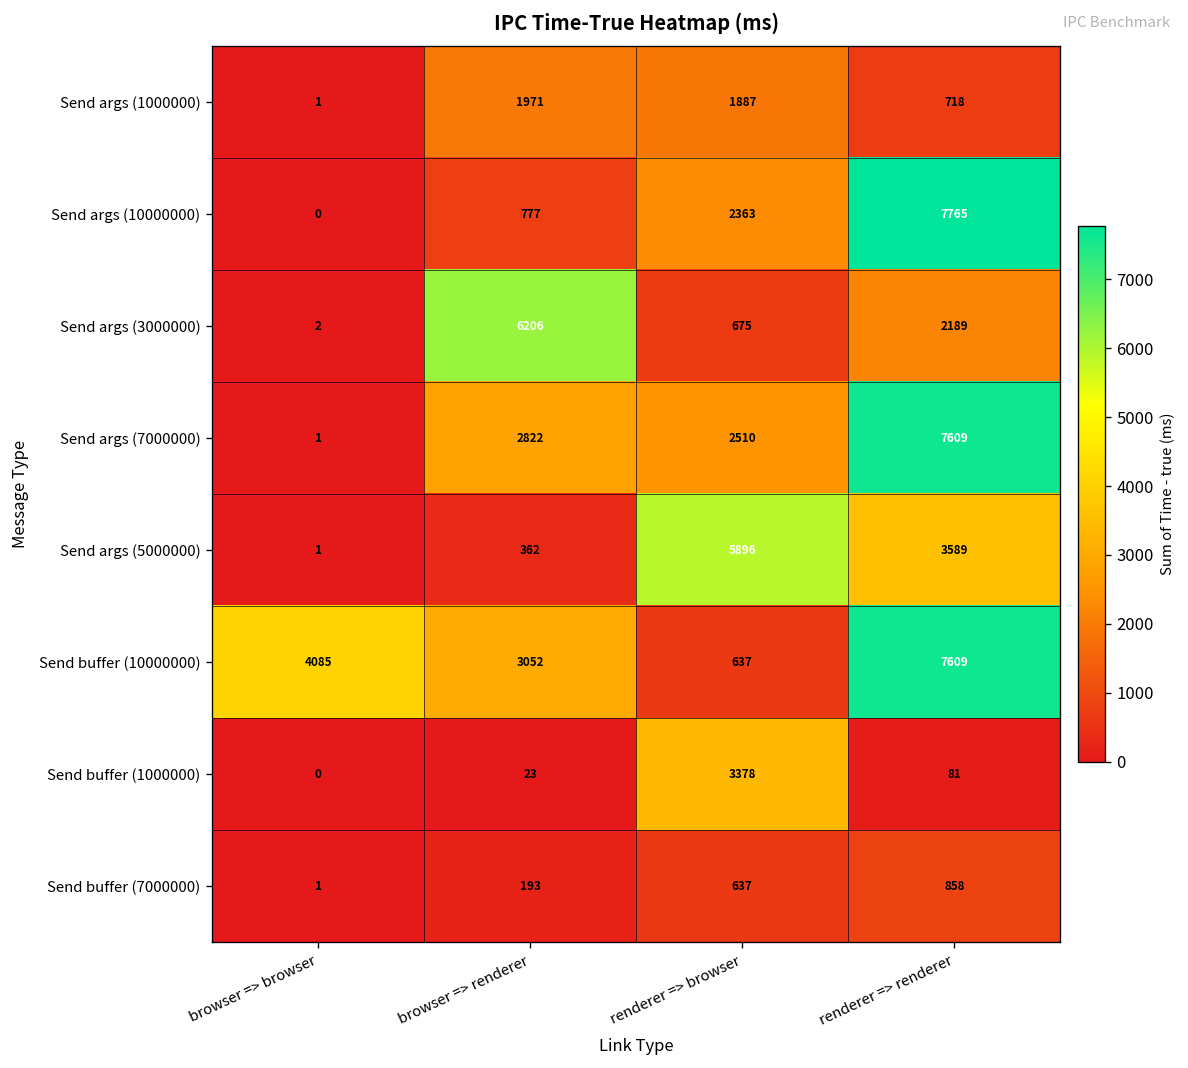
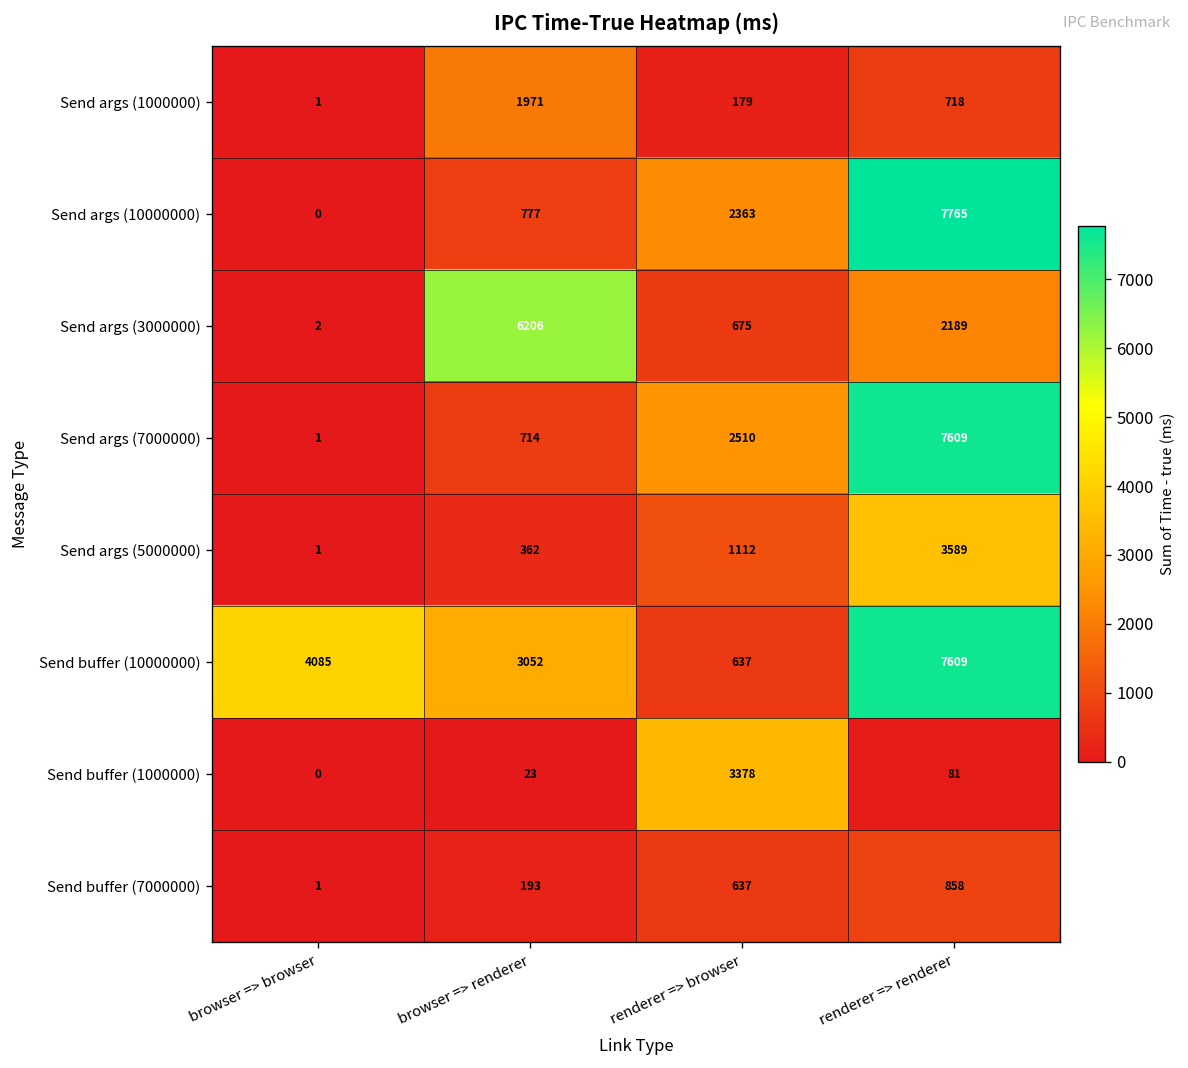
  {
    "Send args (1000000)": {
      "browser => browser": 1,
      "browser => renderer": 1971,
-     "renderer => browser": 1887,
+     "renderer => browser": 179,
      "renderer => renderer": 718
    },
    "Send args (10000000)": {
      "browser => browser": 0,
      "browser => renderer": 777,
      "renderer => browser": 2363,
      "renderer => renderer": 7765
    },
    "Send args (3000000)": {
      "browser => browser": 2,
      "browser => renderer": 6206,
      "renderer => browser": 675,
      "renderer => renderer": 2189
    },
    "Send args (7000000)": {
      "browser => browser": 1,
-     "browser => renderer": 2822,
+     "browser => renderer": 714,
      "renderer => browser": 2510,
      "renderer => renderer": 7609
    },
    "Send args (5000000)": {
      "browser => browser": 1,
      "browser => renderer": 362,
-     "renderer => browser": 5896,
+     "renderer => browser": 1112,
      "renderer => renderer": 3589
    },
    "Send buffer (10000000)": {
      "browser => browser": 4085,
      "browser => renderer": 3052,
      "renderer => browser": 637,
      "renderer => renderer": 7609
    },
    "Send buffer (1000000)": {
      "browser => browser": 0,
      "browser => renderer": 23,
      "renderer => browser": 3378,
      "renderer => renderer": 81
    },
    "Send buffer (7000000)": {
      "browser => browser": 1,
      "browser => renderer": 193,
      "renderer => browser": 637,
      "renderer => renderer": 858
    }
  }
